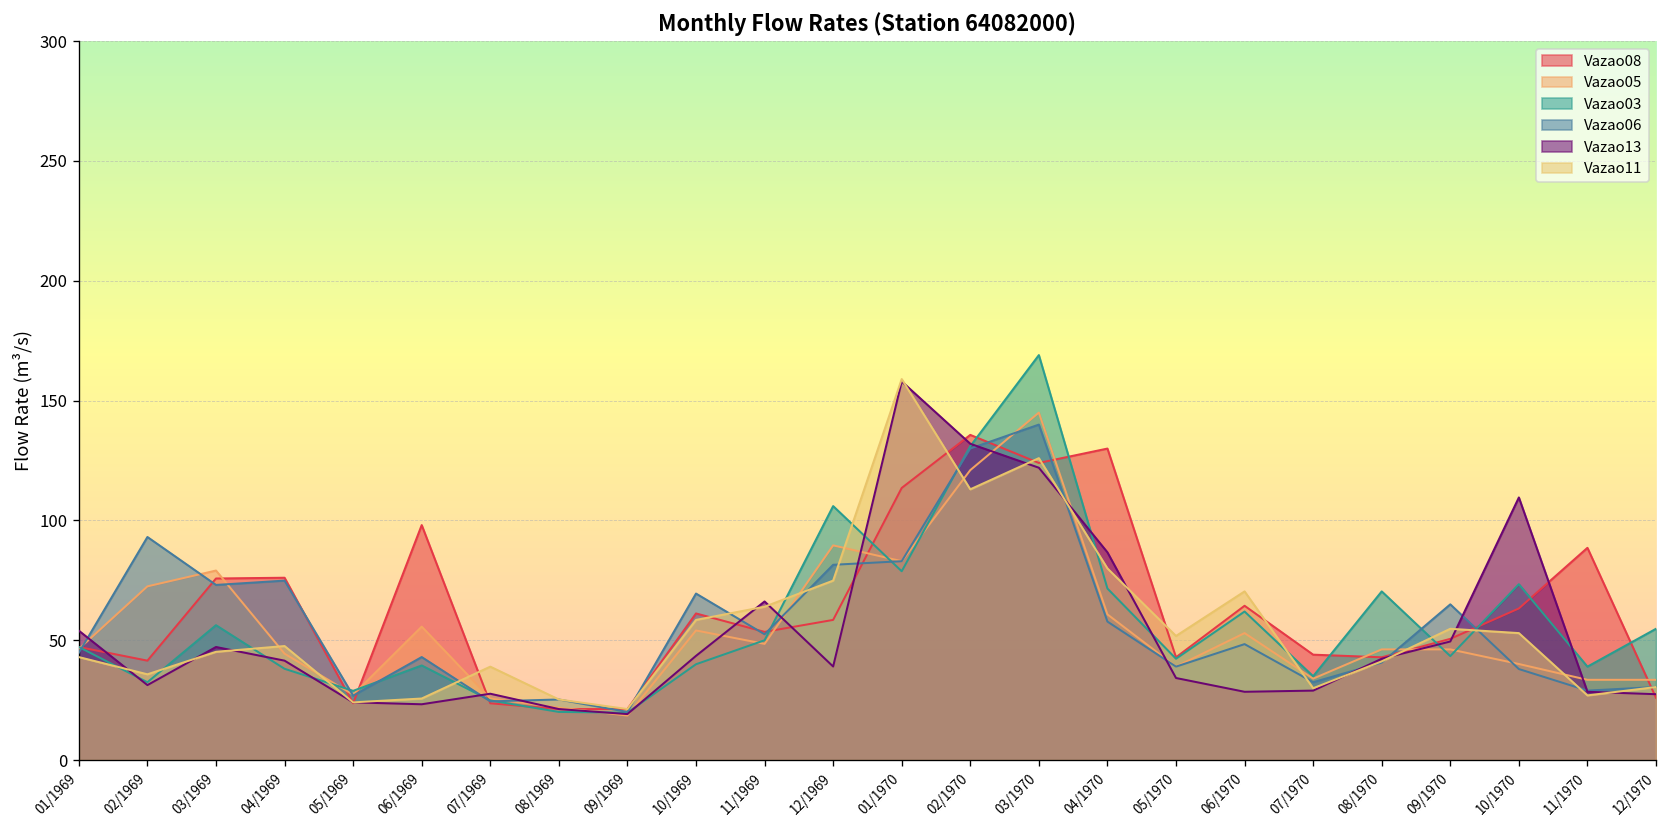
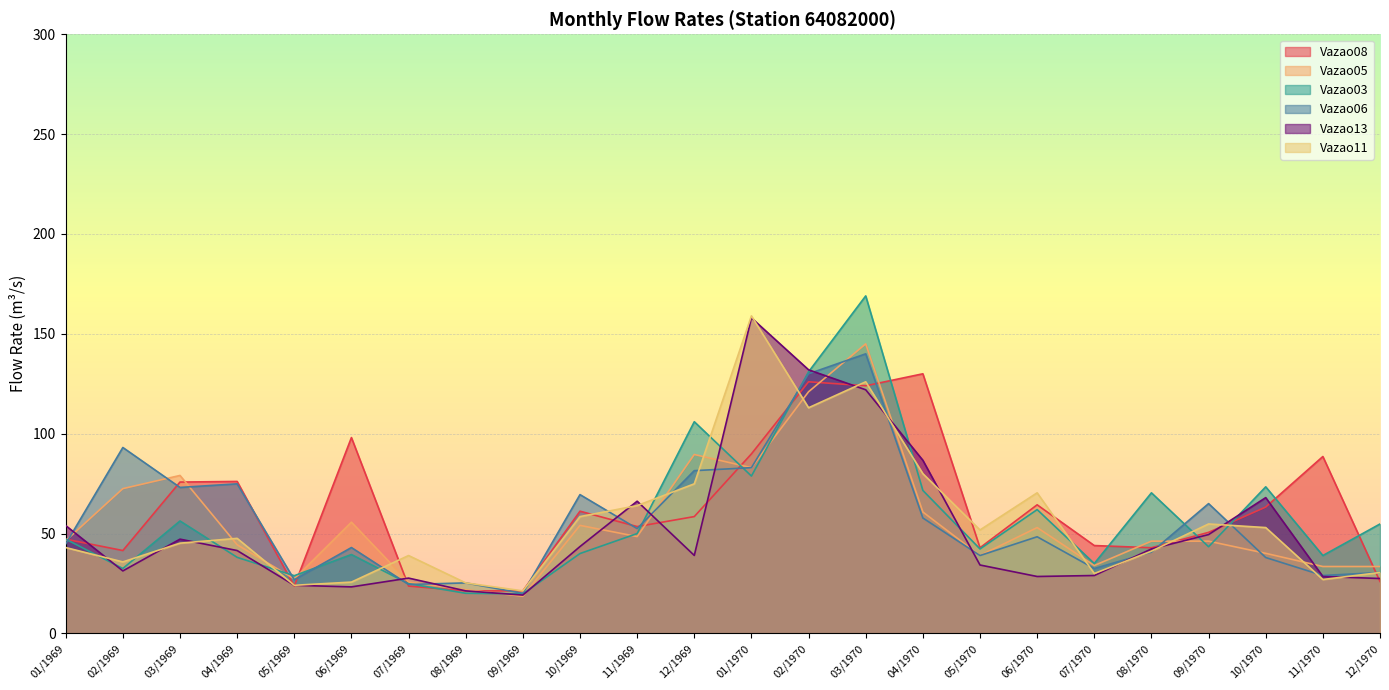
  {
    "Vazao08": {
      "02/1969": 42,
      "03/1969": 76,
      "06/1969": 98,
      "10/1969": 61,
      "12/1969": 59,
-     "01/1970": 114,
-     "02/1970": 136,
+     "01/1970": 90,
+     "02/1970": 126,
      "03/1970": 124,
      "04/1970": 130,
      "06/1970": 64,
      "07/1970": 44,
      "10/1970": 63,
      "11/1970": 89,
      "12/1970": 26
    },
    "Vazao13": {
      "01/1969": 54,
      "03/1969": 47,
      "04/1969": 42,
      "06/1969": 23,
      "07/1969": 28,
      "10/1969": 44,
      "11/1969": 66,
      "12/1969": 39,
      "03/1970": 122,
      "04/1970": 87,
      "05/1970": 34,
      "06/1970": 29,
-     "10/1970": 110,
+     "10/1970": 68,
      "12/1970": 28
    }
  }
